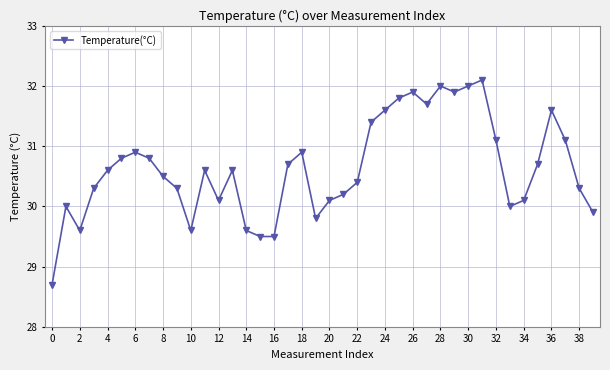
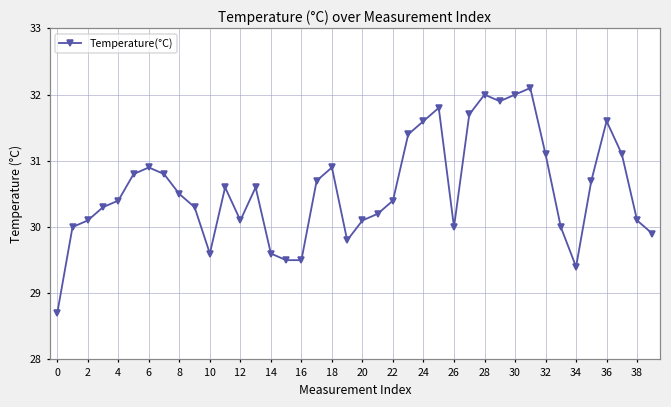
  {
    "0": 28.7,
-   "2": 29.6,
-   "4": 30.6,
+   "2": 30.1,
+   "4": 30.4,
    "6": 30.9,
    "8": 30.5,
    "10": 29.6,
    "12": 30.1,
    "14": 29.6,
    "16": 29.5,
    "18": 30.9,
    "20": 30.1,
    "22": 30.4,
    "24": 31.6,
-   "26": 31.9,
+   "26": 30.0,
    "28": 32.0,
    "30": 32.0,
    "32": 31.1,
-   "34": 30.1,
+   "34": 29.4,
    "36": 31.6,
-   "38": 30.3
+   "38": 30.1
  }
